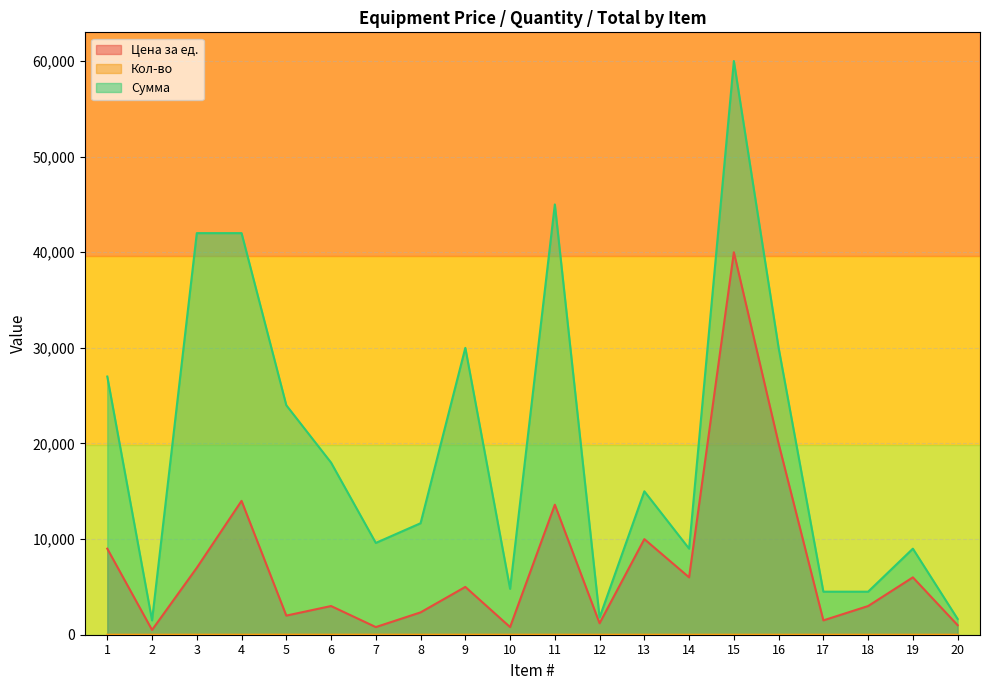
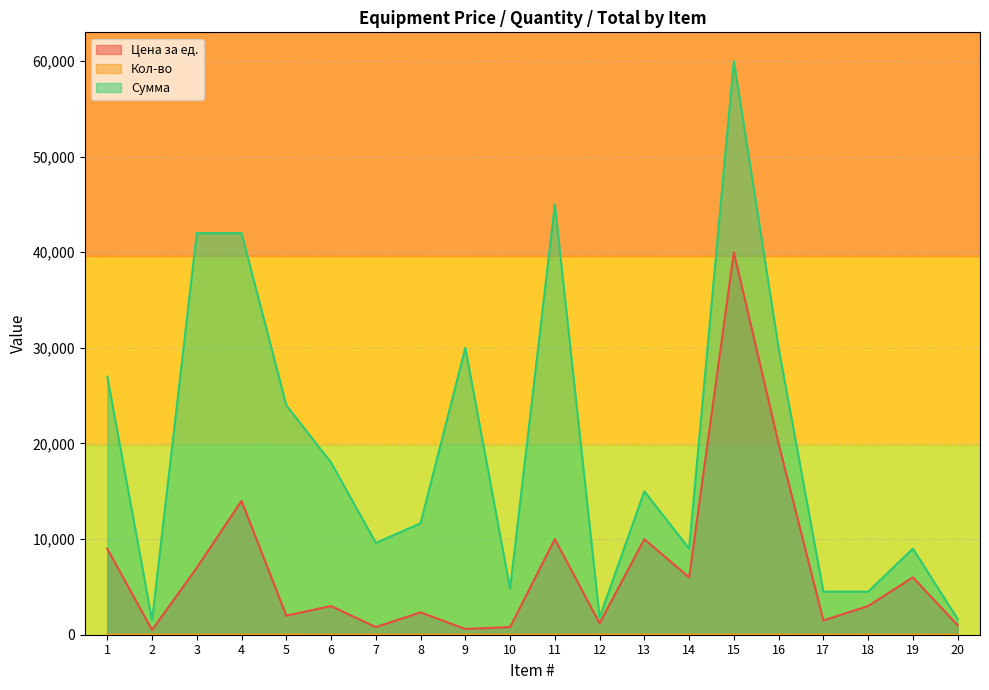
  {
    "Цена за ед.": {
      "1": "9,000",
      "2": "1,000",
      "3": "7,000",
      "4": "14,000",
      "5": "2,000",
      "6": "3,000",
      "7": "1,000",
      "8": "2,000",
-     "9": "5,000",
+     "9": "1,000",
      "10": "1,000",
-     "11": "14,000",
+     "11": "10,000",
      "12": "1,000",
      "13": "10,000",
      "14": "6,000",
      "15": "40,000",
      "16": "20,000",
      "17": "2,000",
      "18": "3,000",
      "19": "6,000",
      "20": "1,000"
    },
    "Кол-во": {
      "1": "0",
      "2": "0",
      "3": "0",
      "4": "0",
      "5": "0",
      "6": "0",
      "7": "0",
      "8": "0",
      "9": "0",
      "10": "0",
      "11": "0",
      "12": "0",
      "13": "0",
      "14": "0",
      "15": "0",
      "16": "0",
      "17": "0",
      "18": "0",
      "19": "0",
      "20": "0"
    },
    "Сумма": {
      "1": "27,000",
      "2": "2,000",
      "3": "42,000",
      "4": "42,000",
      "5": "24,000",
      "6": "18,000",
      "7": "10,000",
      "8": "12,000",
      "9": "30,000",
      "10": "5,000",
      "11": "45,000",
      "12": "2,000",
      "13": "15,000",
      "14": "9,000",
      "15": "60,000",
      "16": "30,000",
      "17": "5,000",
      "18": "5,000",
      "19": "9,000",
      "20": "2,000"
    }
  }
